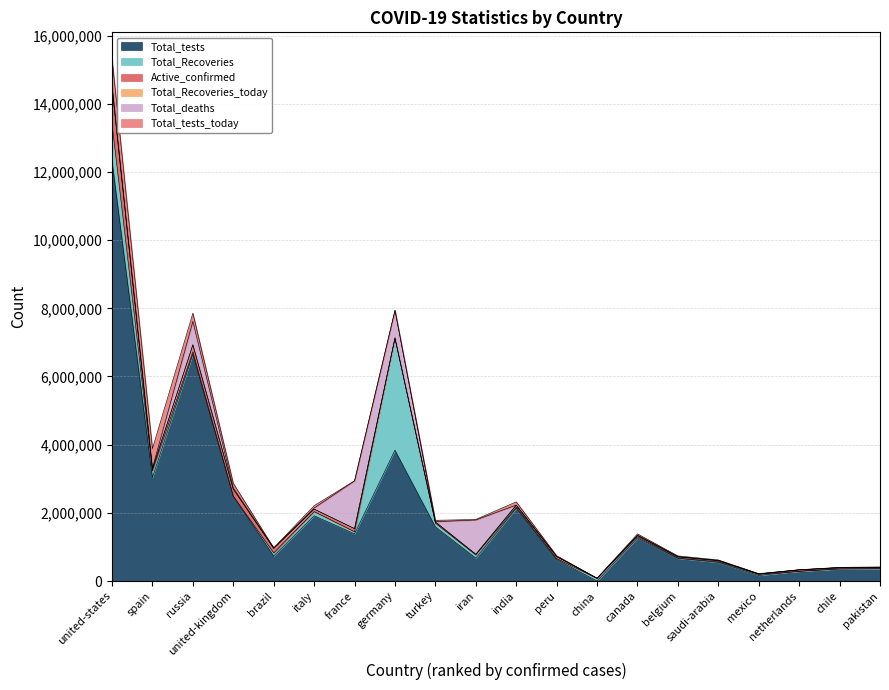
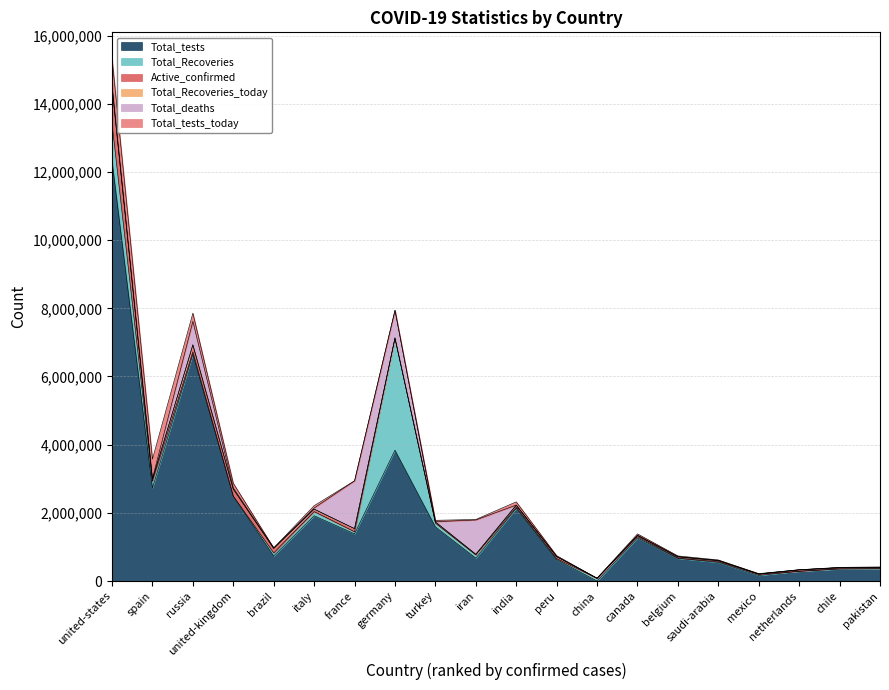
  {
    "Total_tests": {
      "united-states": "12,300,000",
-     "spain": "3,000,000",
+     "spain": "2,700,000",
      "brazil": "700,000",
      "italy": "1,900,000",
      "germany": "3,800,000",
      "turkey": "1,600,000",
      "iran": "700,000",
      "china": "0"
    },
    "Total_Recoveries": {
      "united-states": "1,100,000",
      "brazil": "100,000"
    },
    "Total_deaths": {
      "united-states": "100,000",
      "russia": "700,000"
    }
  }
